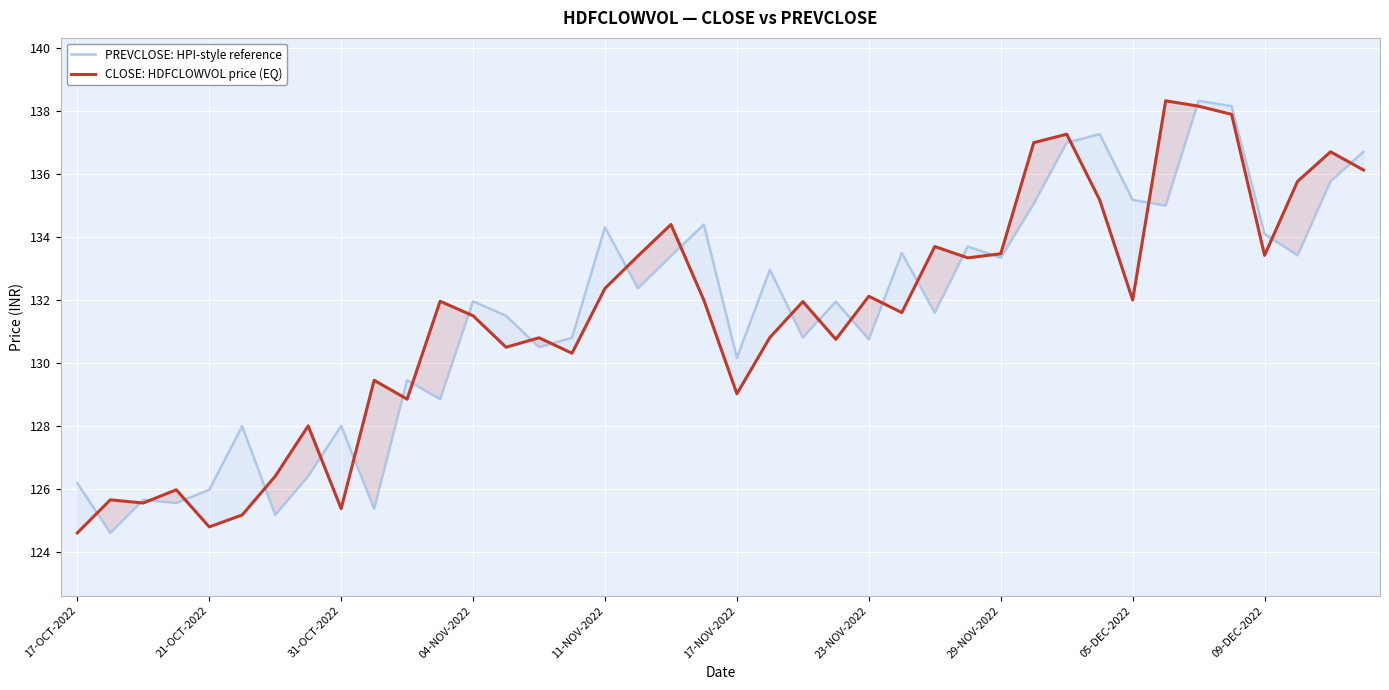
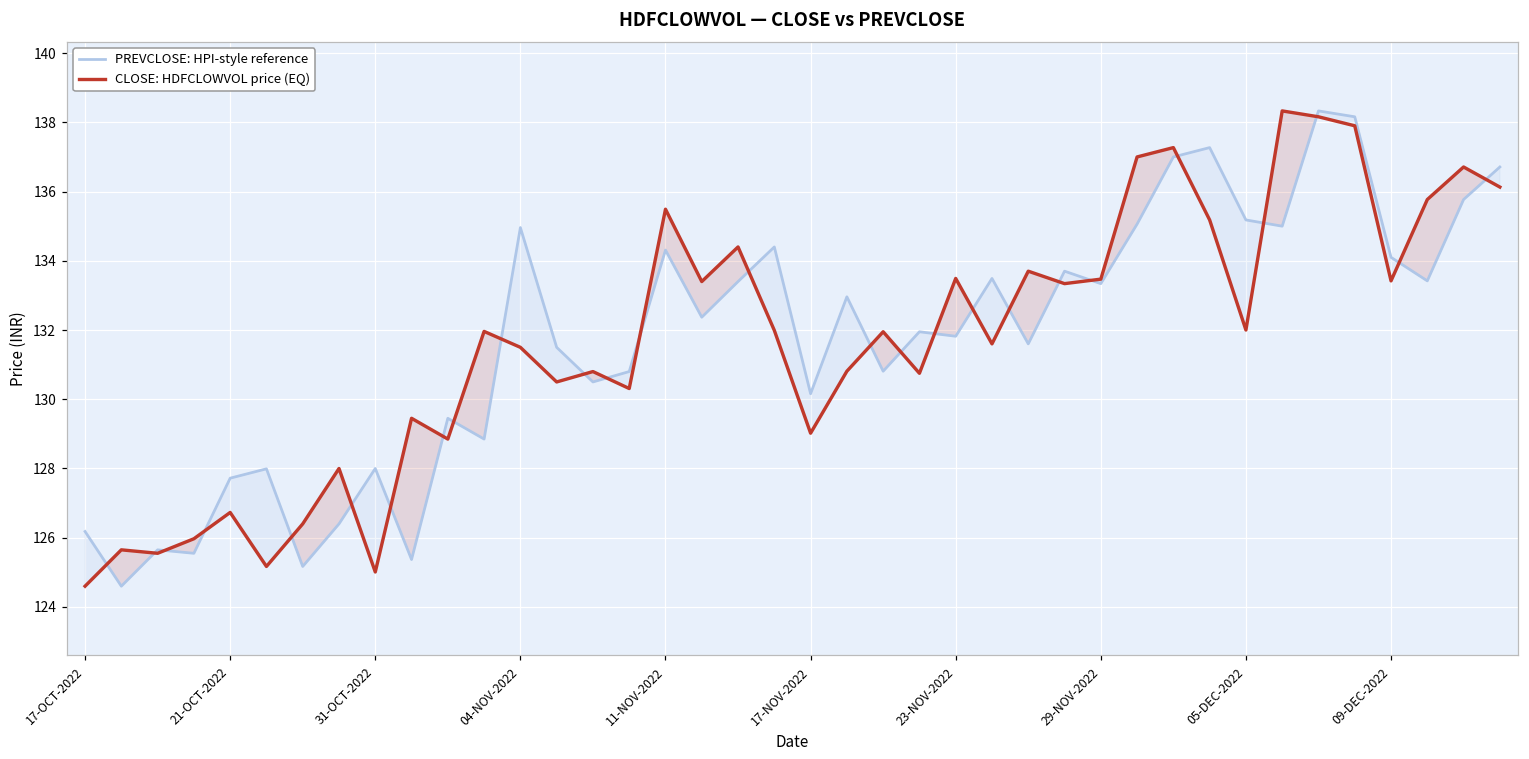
  {
    "PREVCLOSE: HPI-style reference": {
      "17-OCT-2022": 126.2,
-     "21-OCT-2022": 126.0,
+     "21-OCT-2022": 127.7,
      "31-OCT-2022": 128.0,
-     "04-NOV-2022": 132.0,
+     "04-NOV-2022": 135.0,
      "11-NOV-2022": 134.3,
      "17-NOV-2022": 130.2,
-     "23-NOV-2022": 130.8,
+     "23-NOV-2022": 131.8,
      "29-NOV-2022": 133.3,
      "05-DEC-2022": 135.2,
      "09-DEC-2022": 134.1
    },
    "CLOSE: HDFCLOWVOL price (EQ)": {
      "17-OCT-2022": 124.6,
-     "21-OCT-2022": 124.8,
-     "31-OCT-2022": 125.4,
+     "21-OCT-2022": 126.7,
+     "31-OCT-2022": 125.0,
      "04-NOV-2022": 131.5,
-     "11-NOV-2022": 132.4,
+     "11-NOV-2022": 135.5,
      "17-NOV-2022": 129.0,
-     "23-NOV-2022": 132.1,
+     "23-NOV-2022": 133.5,
      "29-NOV-2022": 133.5,
      "05-DEC-2022": 132.0,
      "09-DEC-2022": 133.4
    }
  }
